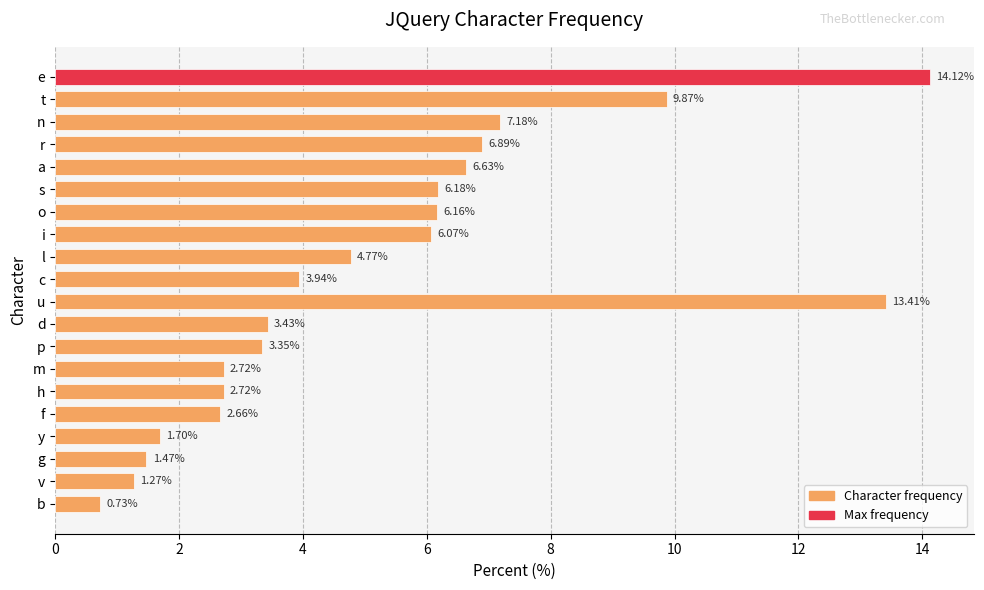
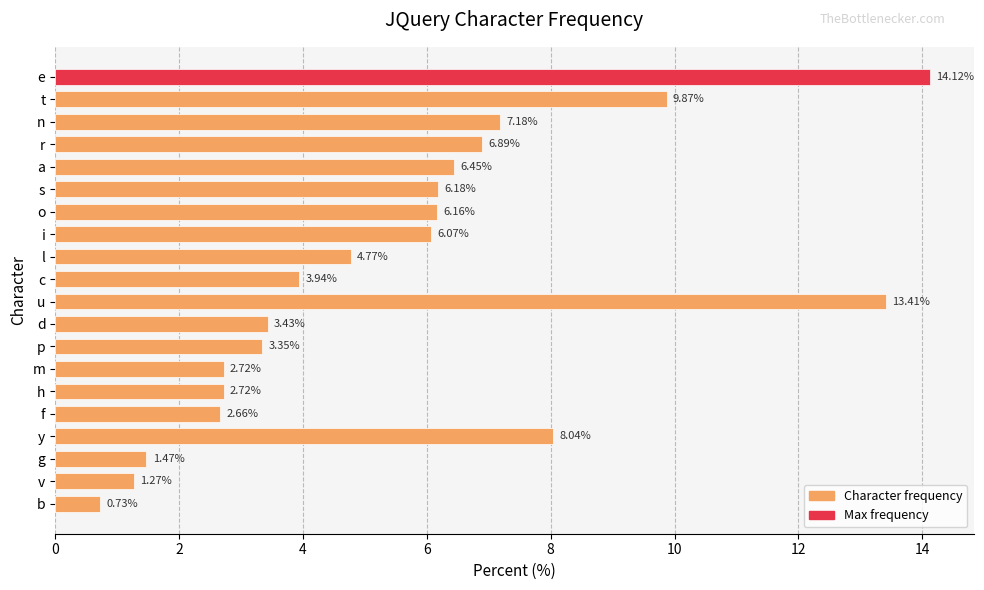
  {
    "e": "14.12%",
    "t": "9.87%",
    "n": "7.18%",
    "r": "6.89%",
-   "a": "6.63%",
+   "a": "6.45%",
    "s": "6.18%",
    "o": "6.16%",
    "i": "6.07%",
    "l": "4.77%",
    "c": "3.94%",
    "u": "13.41%",
    "d": "3.43%",
    "p": "3.35%",
    "m": "2.72%",
    "h": "2.72%",
    "f": "2.66%",
-   "y": "1.70%",
+   "y": "8.04%",
    "g": "1.47%",
    "v": "1.27%",
    "b": "0.73%"
  }
